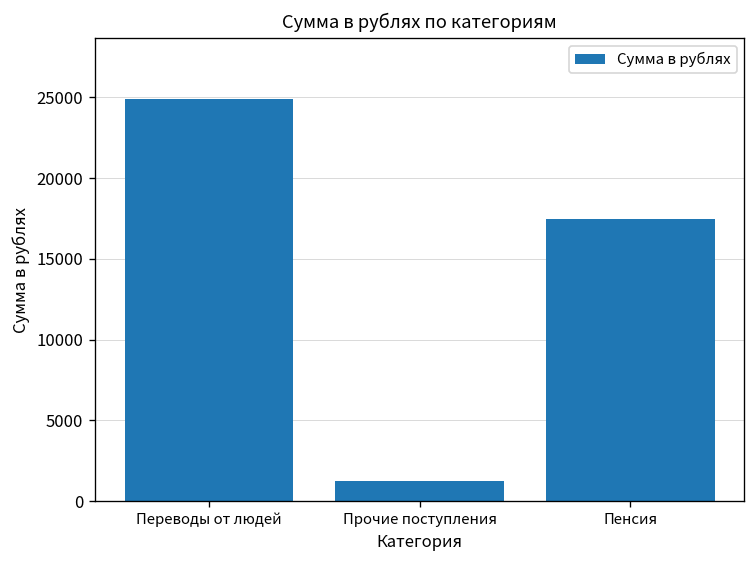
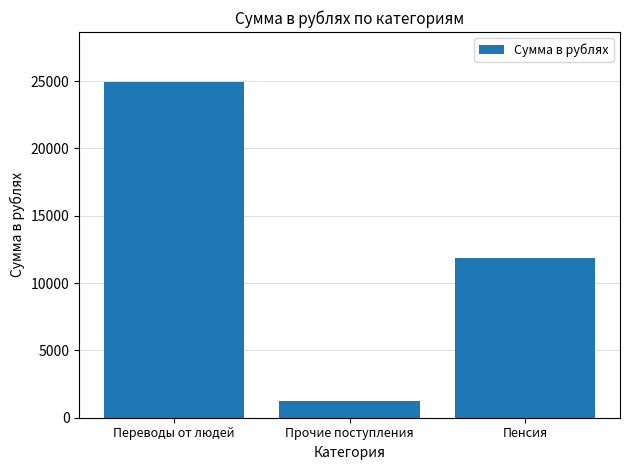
  {
    "Переводы от людей": 24900,
    "Прочие поступления": 1300,
-   "Пенсия": 17500
+   "Пенсия": 11900
  }
